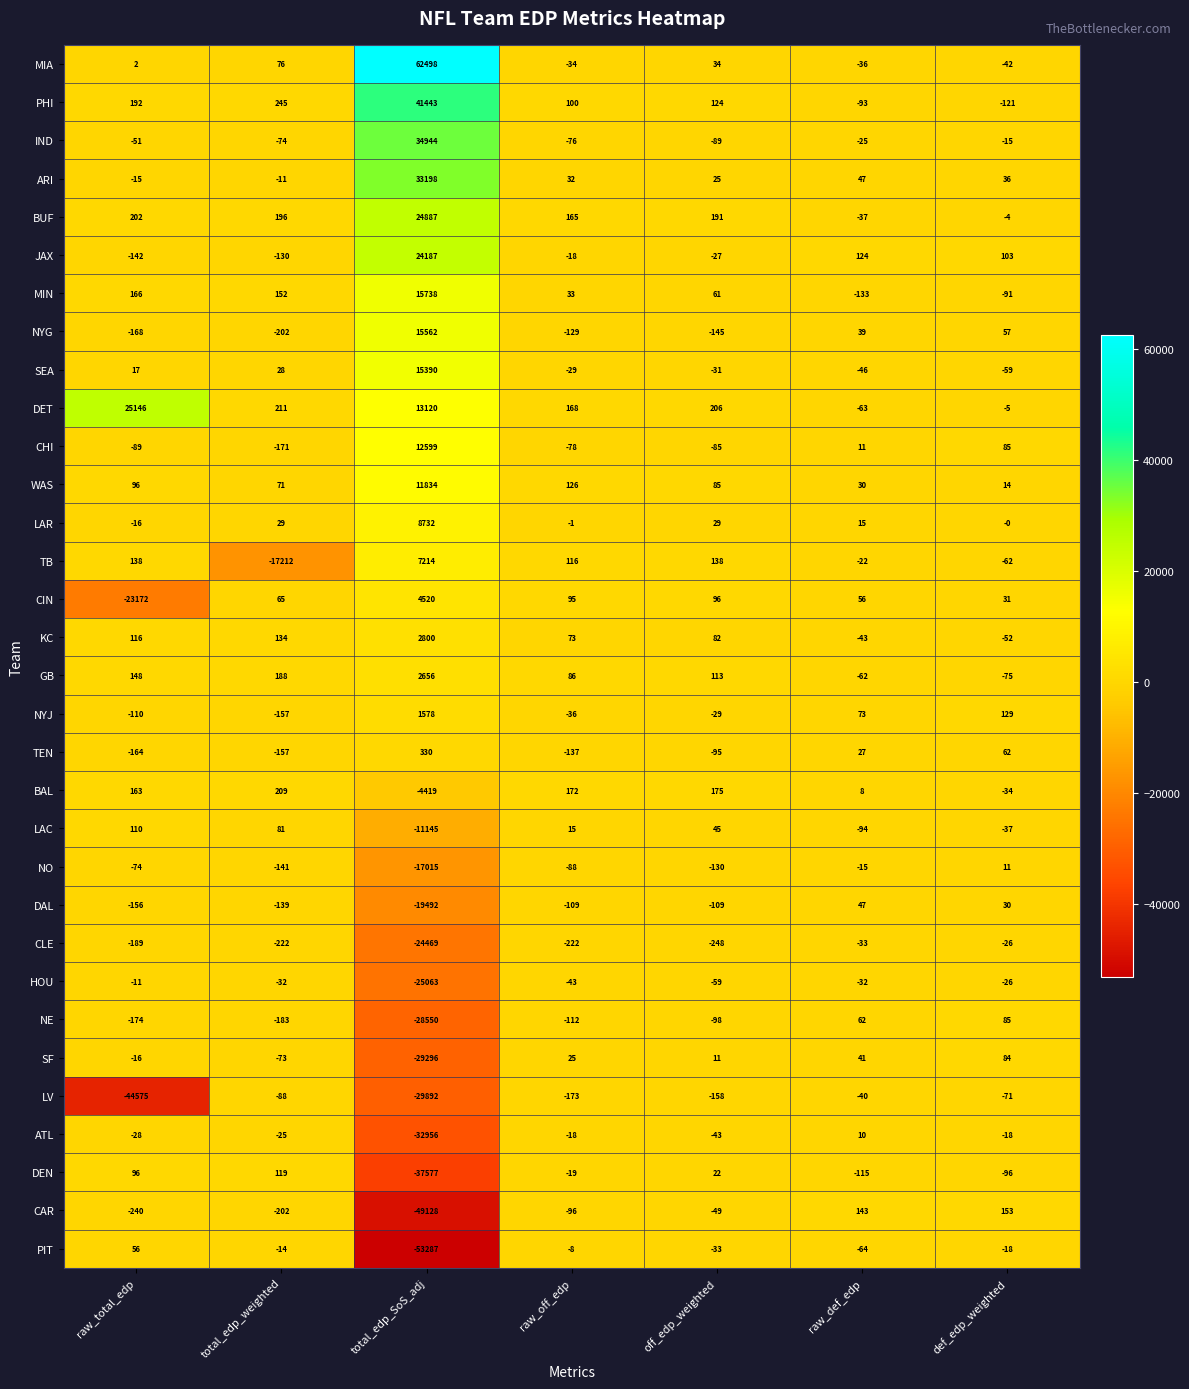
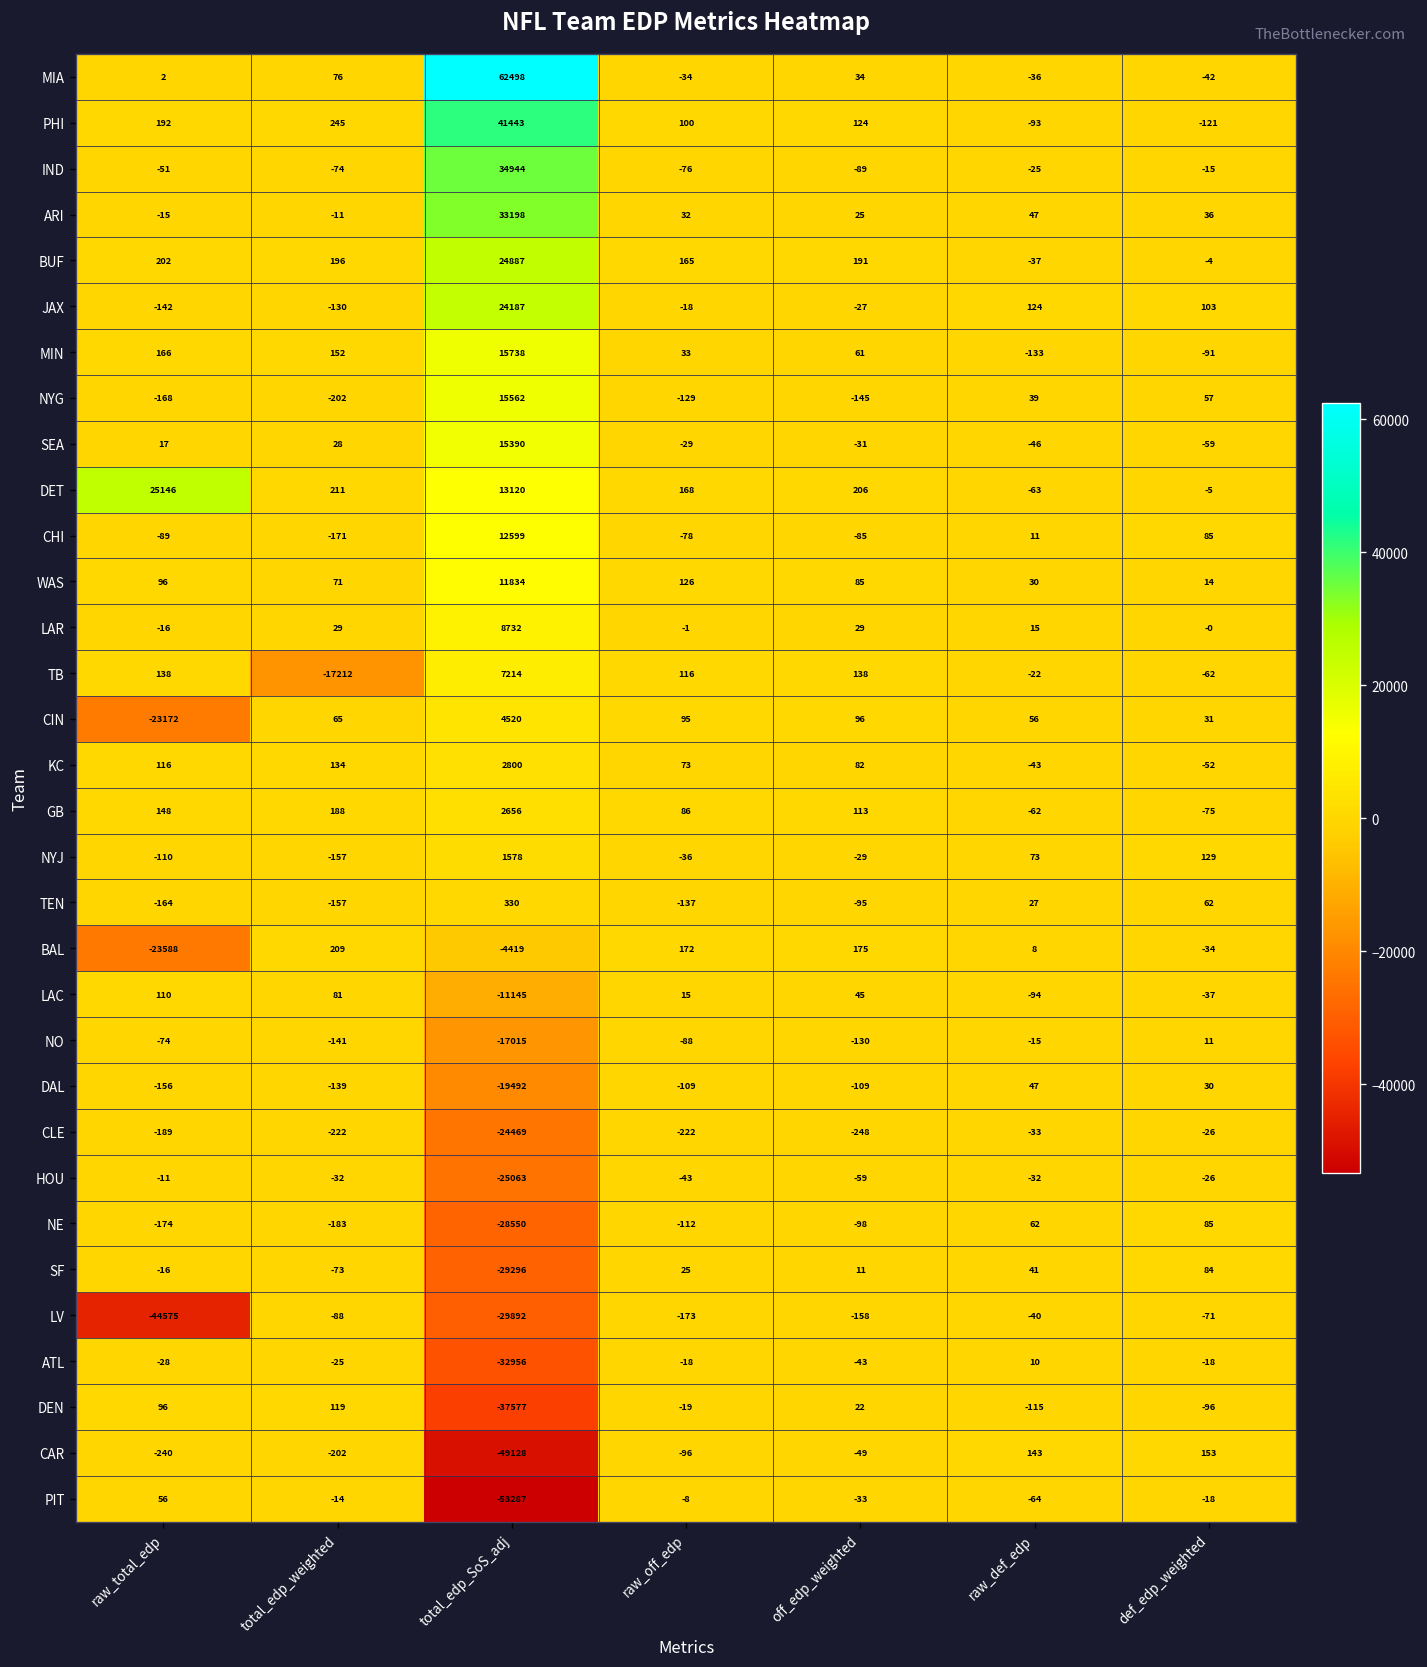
  {
    "BAL": {
-     "raw_total_edp": 163,
+     "raw_total_edp": -23588,
      "total_edp_weighted": 209,
      "total_edp_SoS_adj": -4419,
      "raw_off_edp": 172,
      "off_edp_weighted": 175,
      "raw_def_edp": 8,
      "def_edp_weighted": -34
    }
  }
